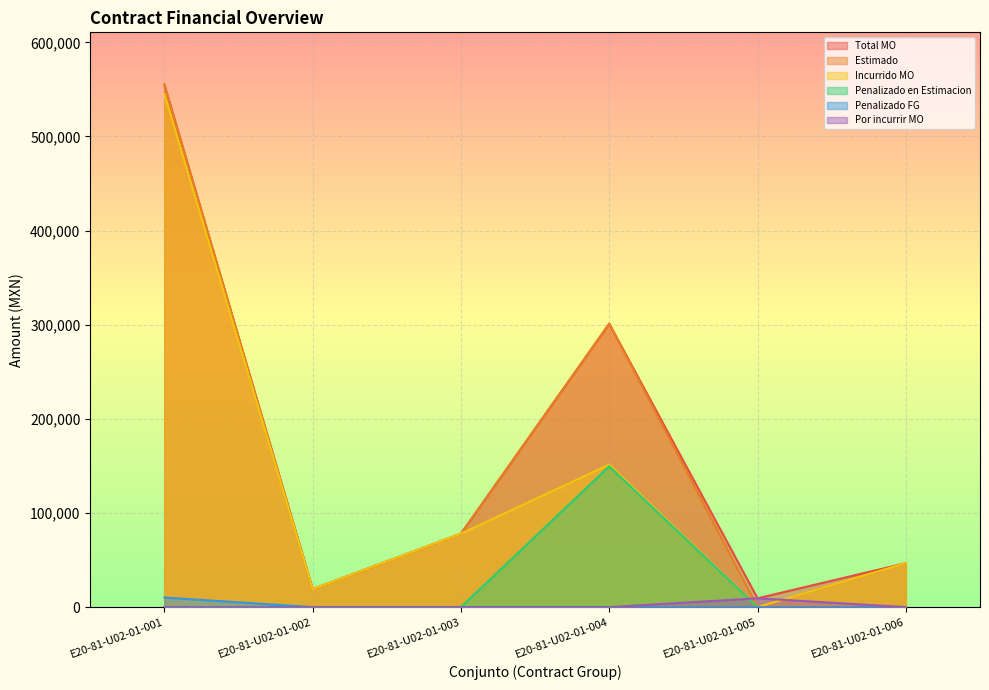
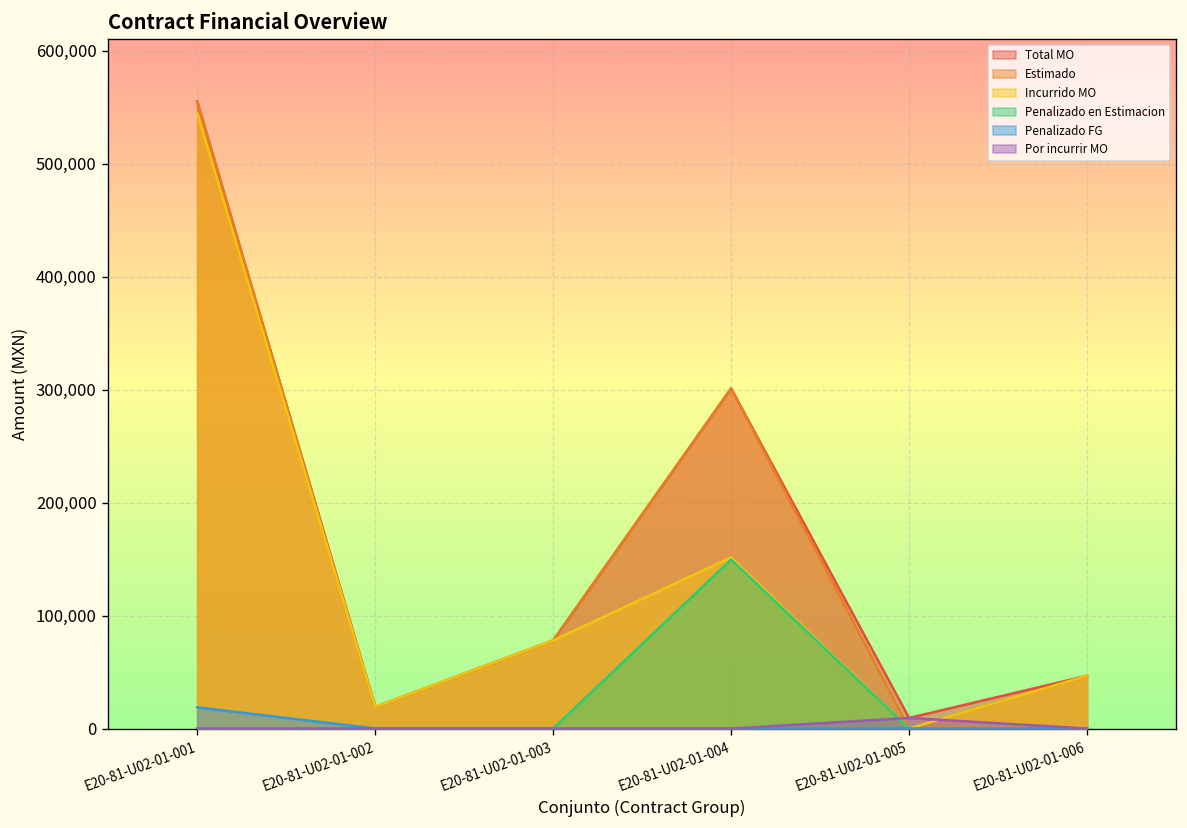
  {
    "Penalizado FG": {
-     "E20-81-U02-01-001": "10,000"
+     "E20-81-U02-01-001": "20,000"
    }
  }
